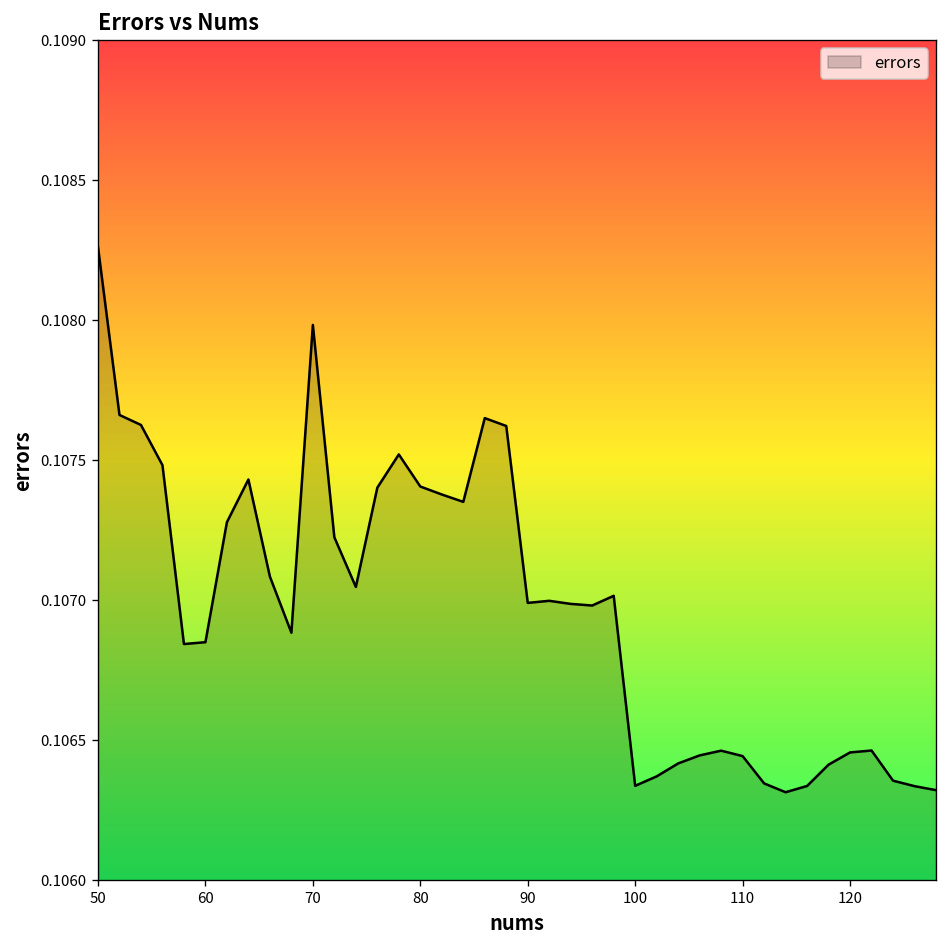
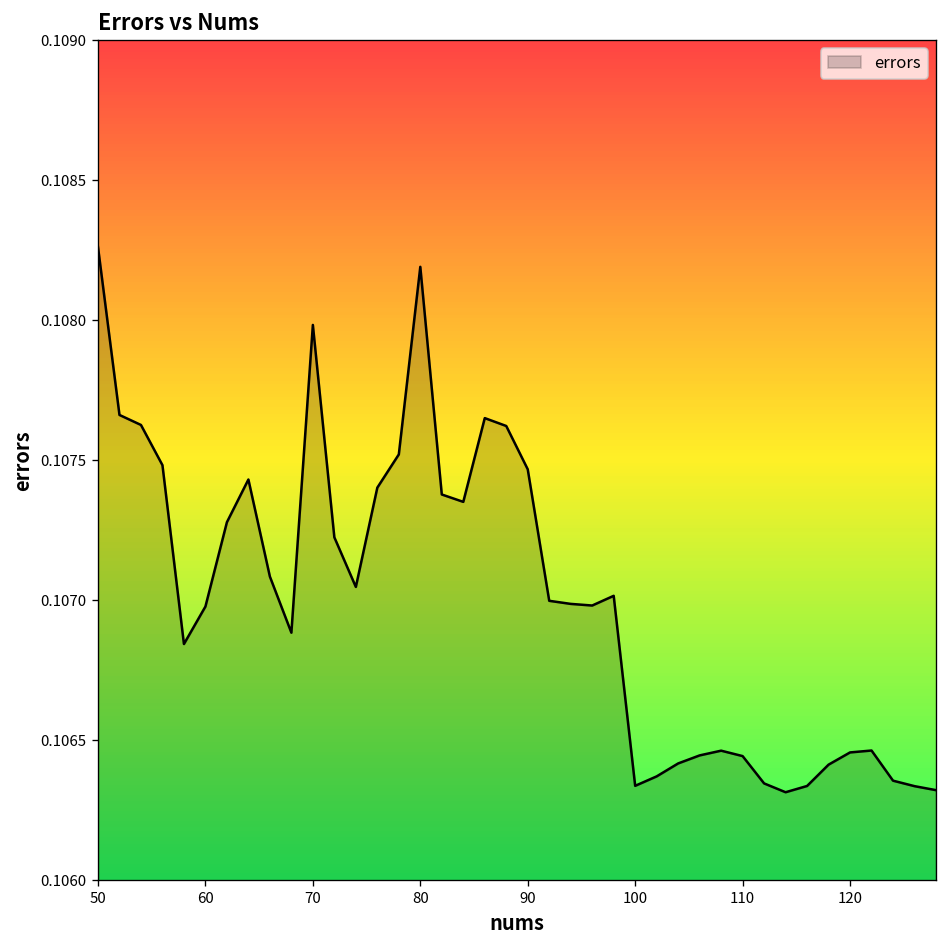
  {
    "50": 0.10826,
-   "60": 0.10685,
+   "60": 0.10698,
    "70": 0.10798,
-   "80": 0.10741,
-   "90": 0.10699,
+   "80": 0.10819,
+   "90": 0.10747,
    "100": 0.10634,
    "110": 0.10644,
    "120": 0.10646
  }
